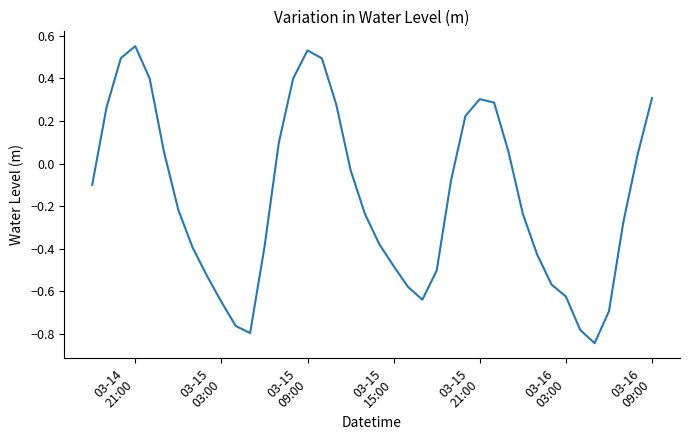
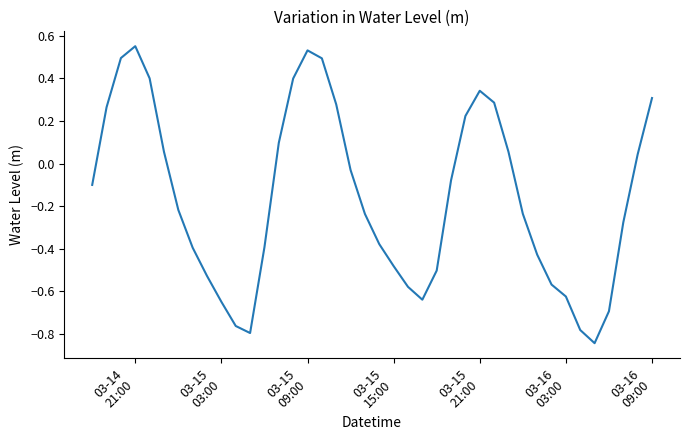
  {
    "03-14 21:00": 0.55,
    "03-15 03:00": -0.65,
    "03-15 09:00": 0.53,
    "03-15 15:00": -0.48,
-   "03-15 21:00": 0.30,
+   "03-15 21:00": 0.34,
    "03-16 03:00": -0.62,
    "03-16 09:00": 0.31
  }
